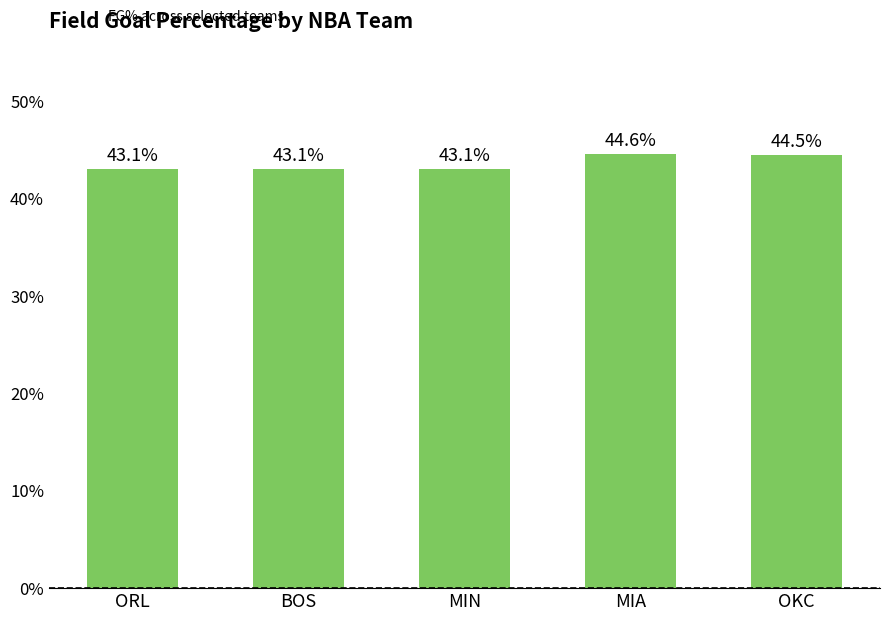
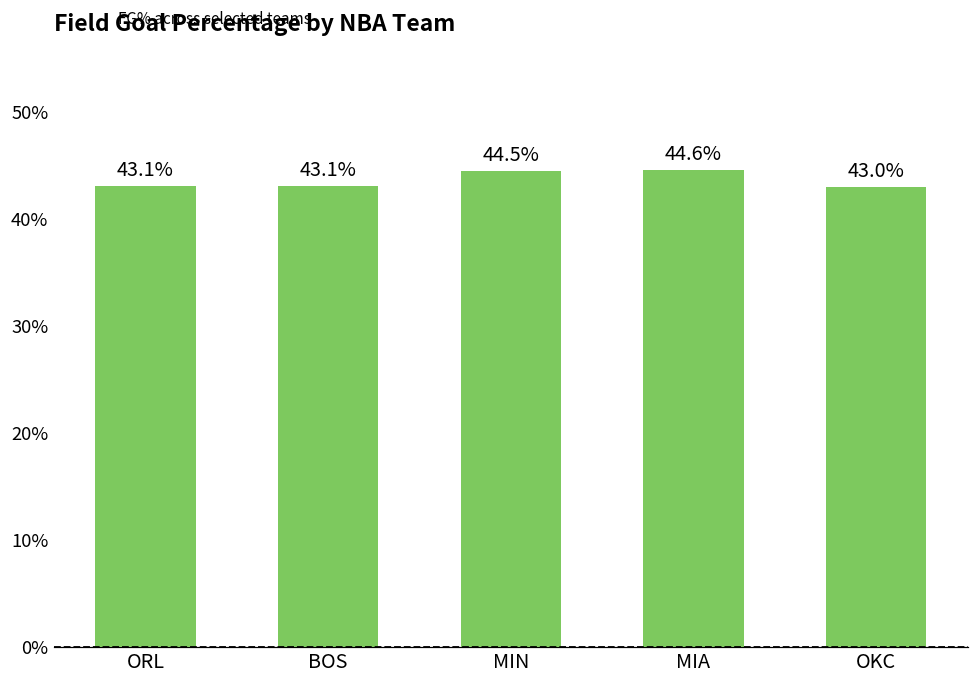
  {
    "ORL": "43.1%",
    "BOS": "43.1%",
-   "MIN": "43.1%",
+   "MIN": "44.5%",
    "MIA": "44.6%",
-   "OKC": "44.5%"
+   "OKC": "43.0%"
  }
